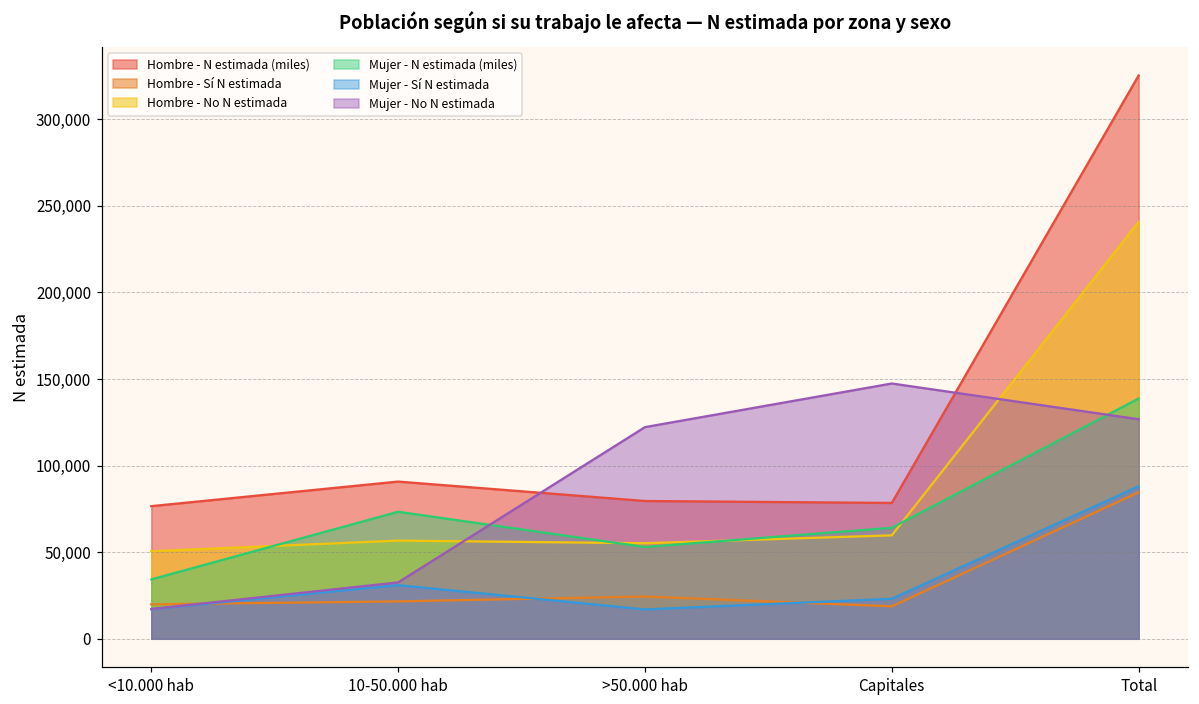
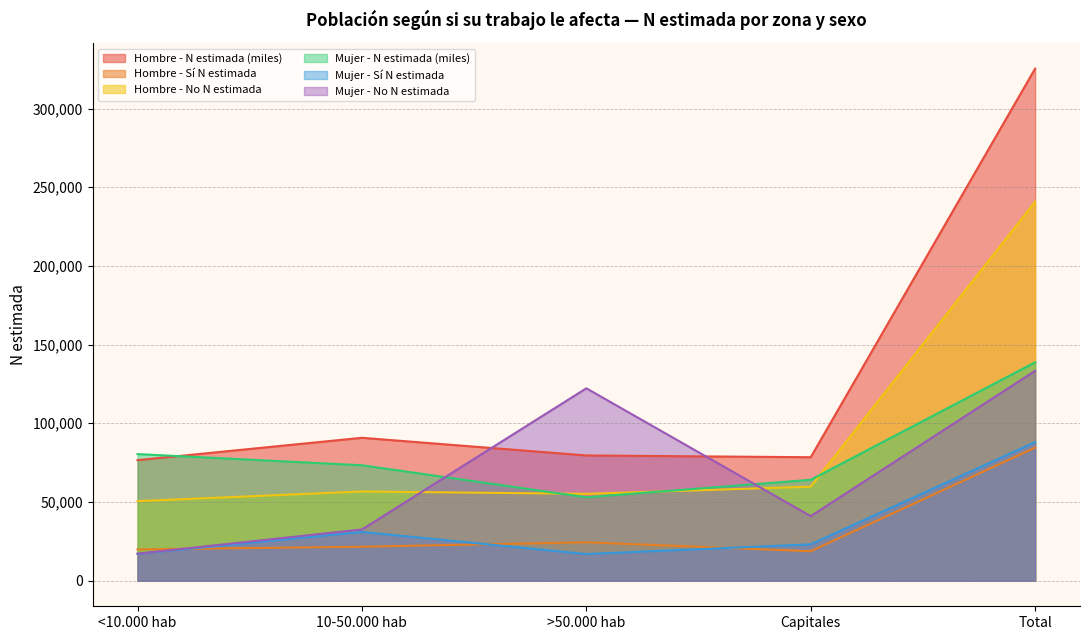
  {
    "Hombre - No N estimada": {
      "<10.000 hab": "51,000",
      "10-50.000 hab": "57,000",
      ">50.000 hab": "55,000",
      "Capitales": "60,000",
      "Total": "241,000"
    },
    "Mujer - N estimada (miles)": {
-     "<10.000 hab": "34,000",
+     "<10.000 hab": "80,000",
      "10-50.000 hab": "73,000",
      ">50.000 hab": "53,000",
      "Capitales": "64,000",
      "Total": "139,000"
    },
    "Mujer - Sí N estimada": {
      ">50.000 hab": "17,000",
      "Capitales": "23,000",
      "Total": "88,000"
    },
    "Mujer - No N estimada": {
      ">50.000 hab": "122,000",
-     "Capitales": "147,000",
-     "Total": "127,000"
+     "Capitales": "41,000",
+     "Total": "133,000"
    }
  }
